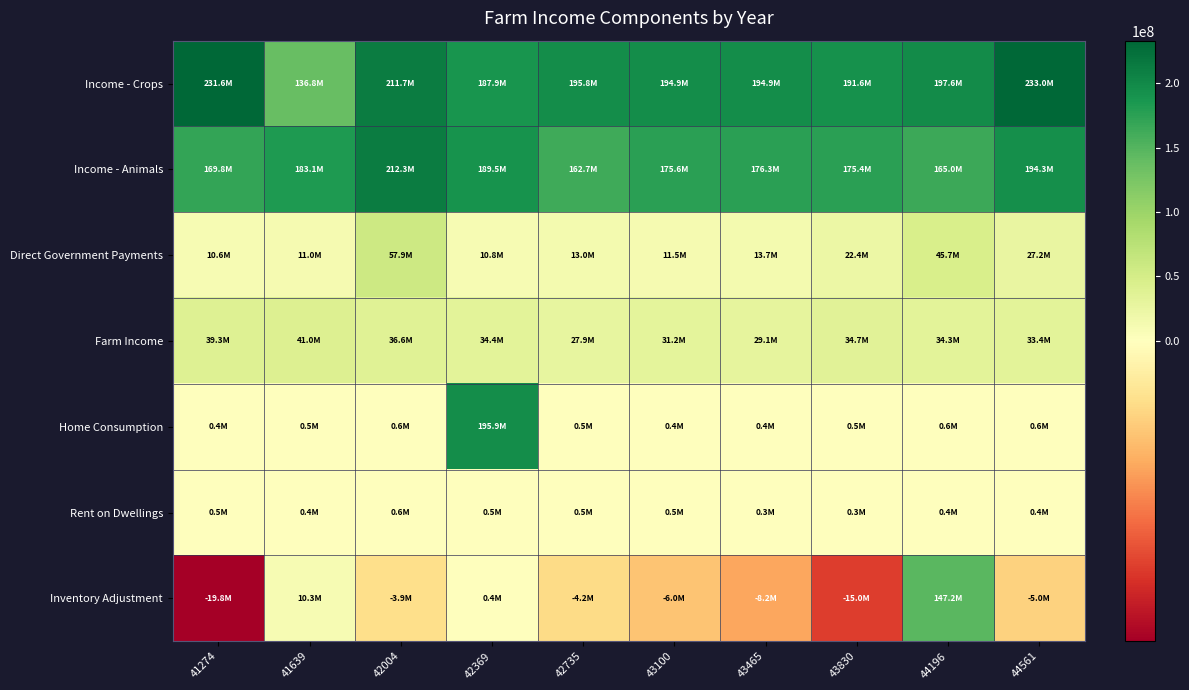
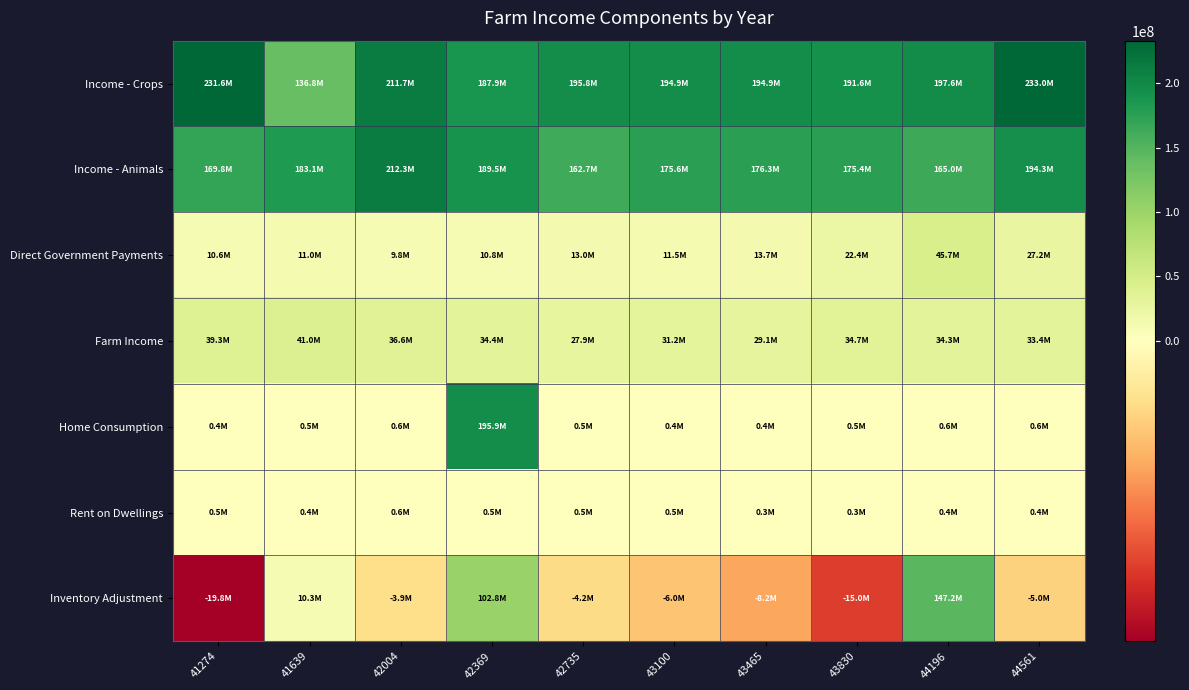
  {
    "Income - Crops": {
      "41274": "231.6M",
      "41639": "136.8M",
      "42004": "211.7M",
      "42369": "187.9M",
      "42735": "195.8M",
      "43100": "194.9M",
      "43465": "194.9M",
      "43830": "191.6M",
      "44196": "197.6M",
      "44561": "233.0M"
    },
    "Income - Animals": {
      "41274": "169.8M",
      "41639": "183.1M",
      "42004": "212.3M",
      "42369": "189.5M",
      "42735": "162.7M",
      "43100": "175.6M",
      "43465": "176.3M",
      "43830": "175.4M",
      "44196": "165.0M",
      "44561": "194.3M"
    },
    "Direct Government Payments": {
      "41274": "10.6M",
      "41639": "11.0M",
-     "42004": "57.9M",
+     "42004": "9.8M",
      "42369": "10.8M",
      "42735": "13.0M",
      "43100": "11.5M",
      "43465": "13.7M",
      "43830": "22.4M",
      "44196": "45.7M",
      "44561": "27.2M"
    },
    "Farm Income": {
      "41274": "39.3M",
      "41639": "41.0M",
      "42004": "36.6M",
      "42369": "34.4M",
      "42735": "27.9M",
      "43100": "31.2M",
      "43465": "29.1M",
      "43830": "34.7M",
      "44196": "34.3M",
      "44561": "33.4M"
    },
    "Home Consumption": {
      "41274": "0.4M",
      "41639": "0.5M",
      "42004": "0.6M",
      "42369": "195.9M",
      "42735": "0.5M",
      "43100": "0.4M",
      "43465": "0.4M",
      "43830": "0.5M",
      "44196": "0.6M",
      "44561": "0.6M"
    },
    "Rent on Dwellings": {
      "41274": "0.5M",
      "41639": "0.4M",
      "42004": "0.6M",
      "42369": "0.5M",
      "42735": "0.5M",
      "43100": "0.5M",
      "43465": "0.3M",
      "43830": "0.3M",
      "44196": "0.4M",
      "44561": "0.4M"
    },
    "Inventory Adjustment": {
      "41274": "-19.8M",
      "41639": "10.3M",
      "42004": "-3.9M",
-     "42369": "0.4M",
+     "42369": "102.8M",
      "42735": "-4.2M",
      "43100": "-6.0M",
      "43465": "-8.2M",
      "43830": "-15.0M",
      "44196": "147.2M",
      "44561": "-5.0M"
    }
  }
